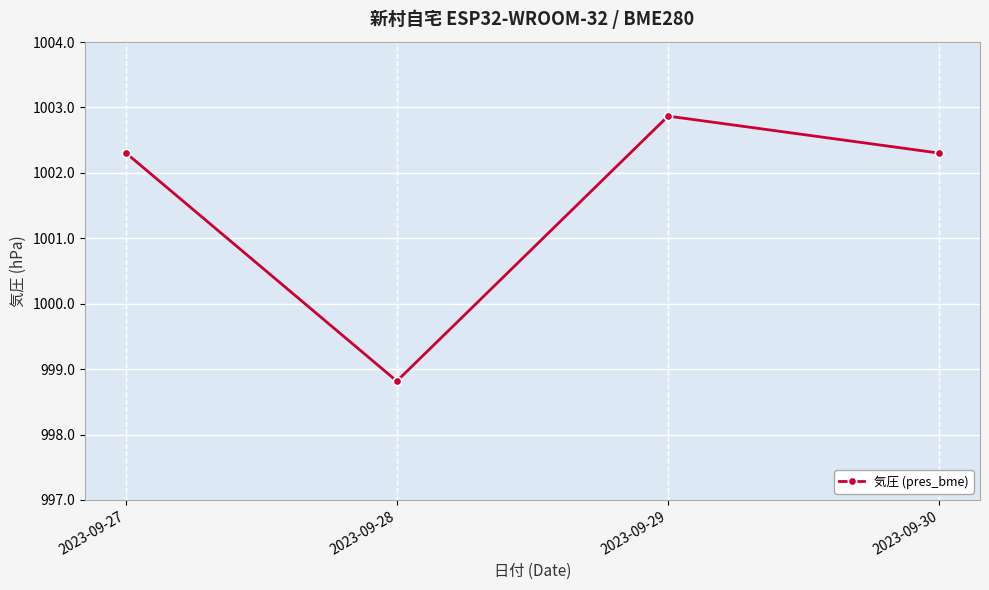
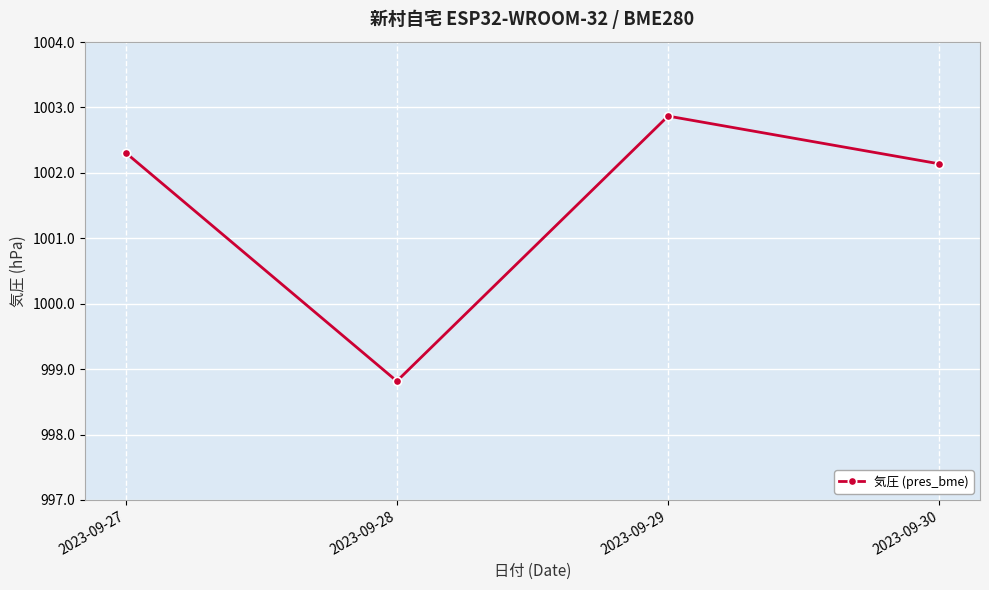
  {
    "2023-09-27": 1002.3,
    "2023-09-28": 998.8,
    "2023-09-29": 1002.9,
-   "2023-09-30": 1002.3
+   "2023-09-30": 1002.1
  }
